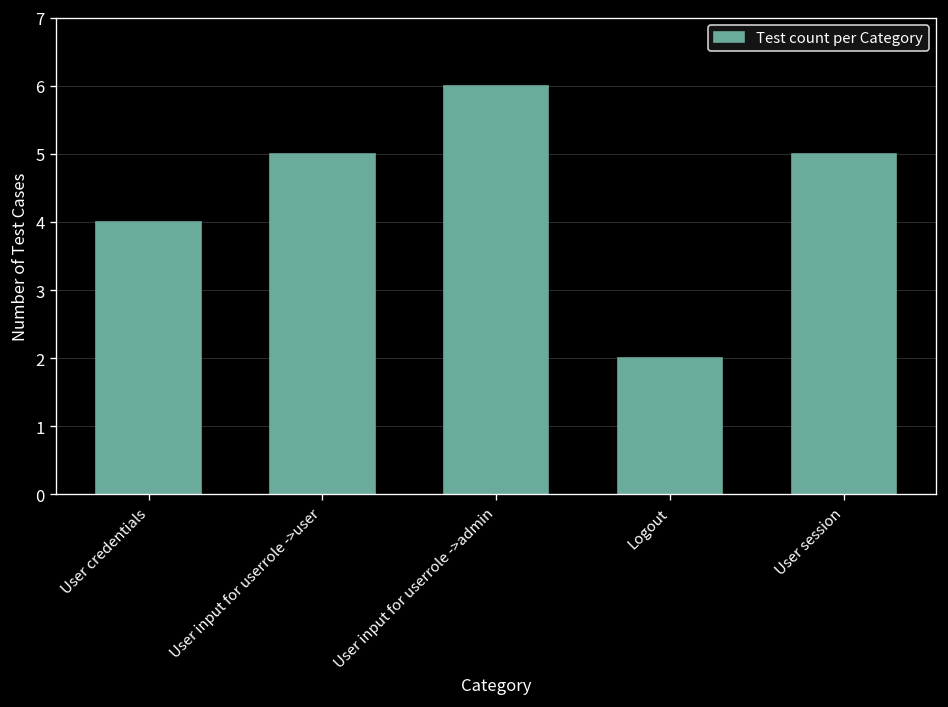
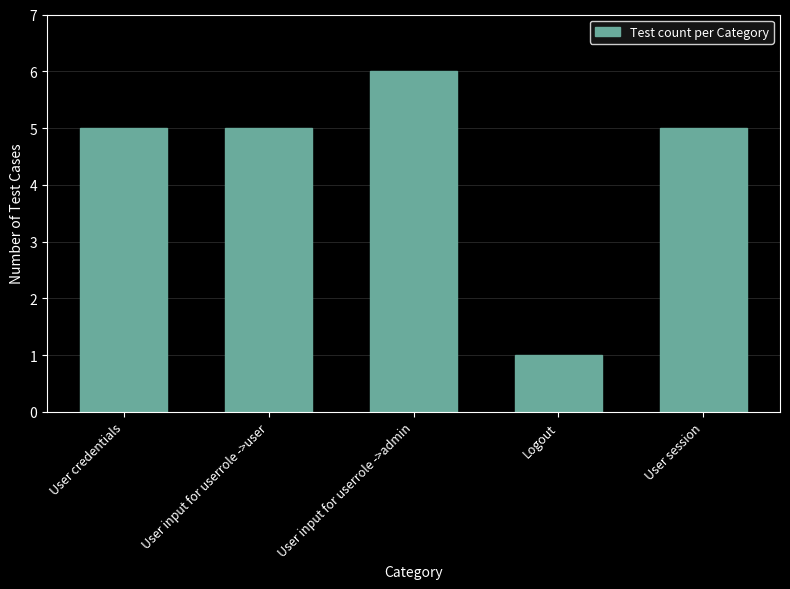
  {
-   "User credentials": 4,
+   "User credentials": 5,
    "User input for userrole ->user": 5,
    "User input for userrole ->admin": 6,
-   "Logout": 2,
+   "Logout": 1,
    "User session": 5
  }
